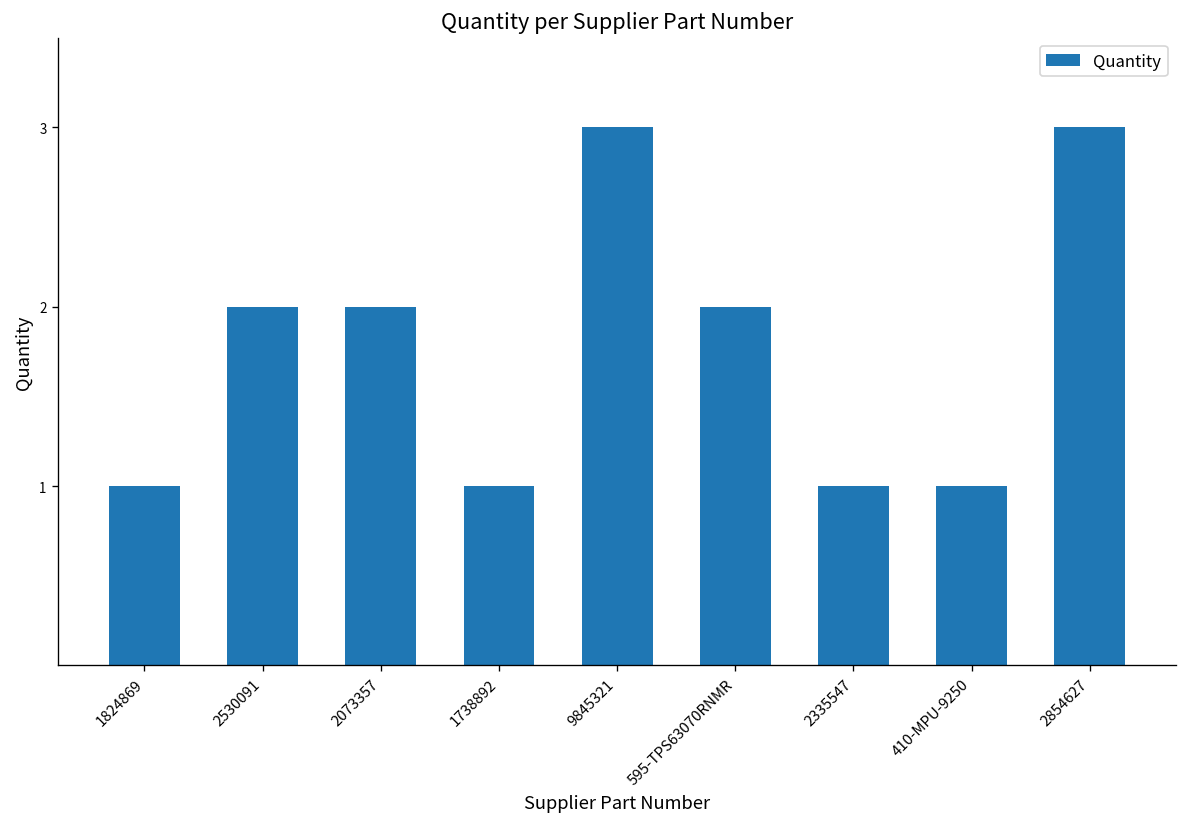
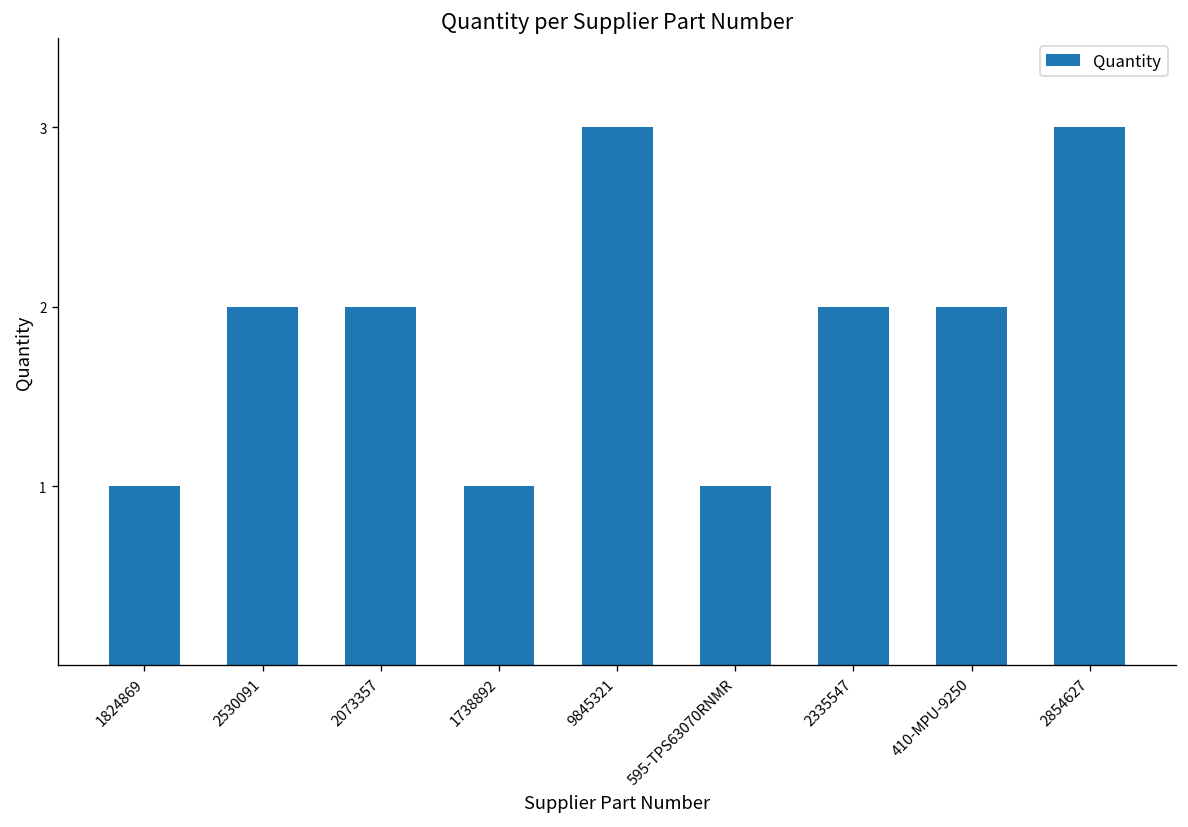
  {
    "1824869": 1,
    "2530091": 2,
    "2073357": 2,
    "1738892": 1,
    "9845321": 3,
-   "595-TPS63070RNMR": 2,
-   "2335547": 1,
-   "410-MPU-9250": 1,
+   "595-TPS63070RNMR": 1,
+   "2335547": 2,
+   "410-MPU-9250": 2,
    "2854627": 3
  }
